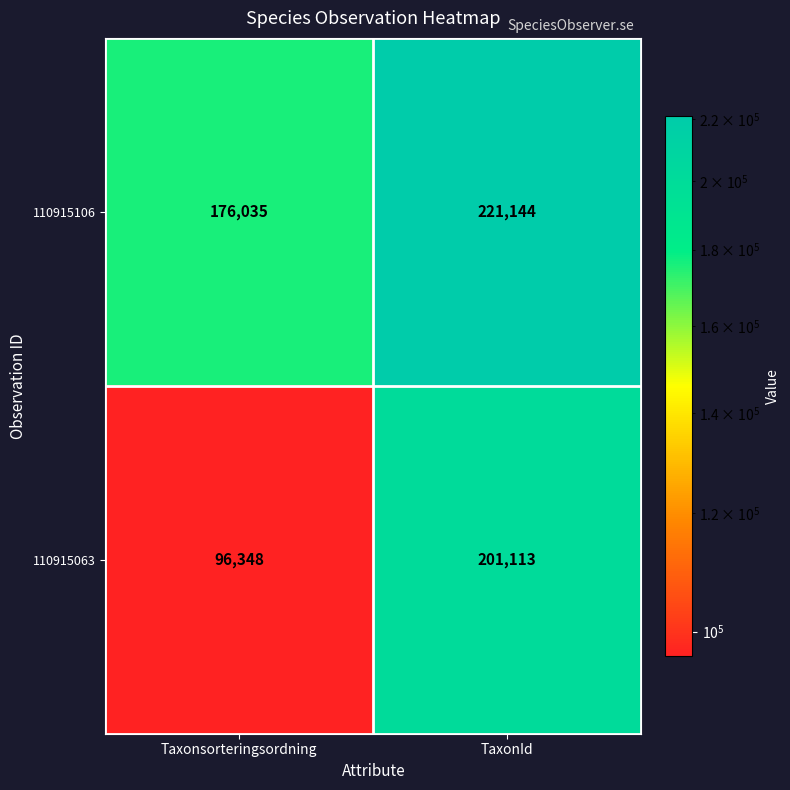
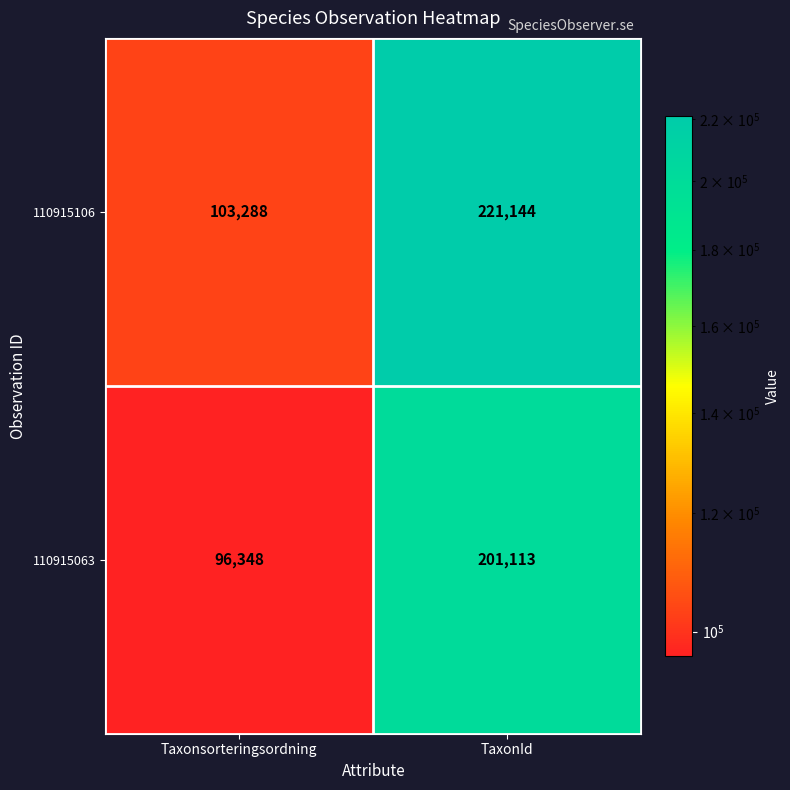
  {
    "110915106": {
-     "Taxonsorteringsordning": "176,035",
+     "Taxonsorteringsordning": "103,288",
      "TaxonId": "221,144"
    },
    "110915063": {
      "Taxonsorteringsordning": "96,348",
      "TaxonId": "201,113"
    }
  }
